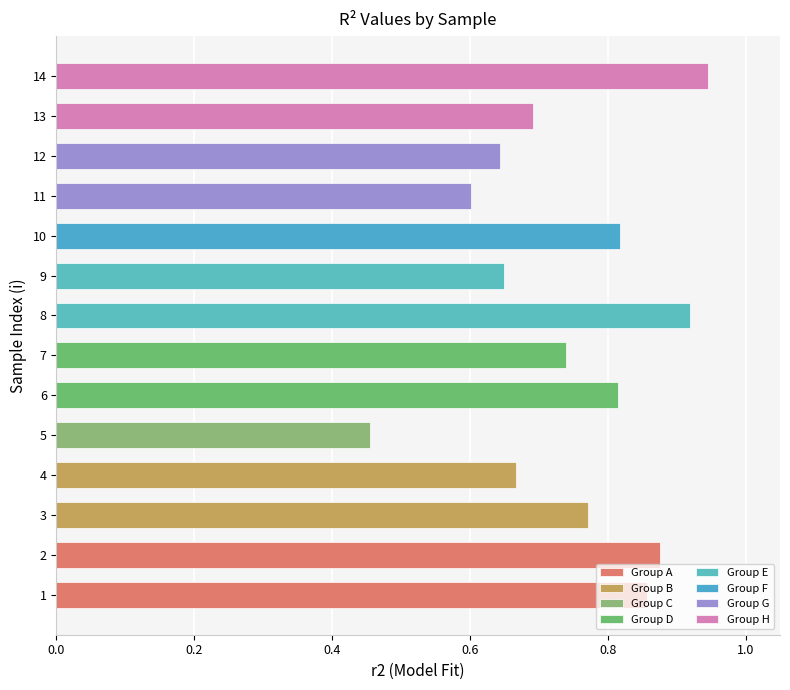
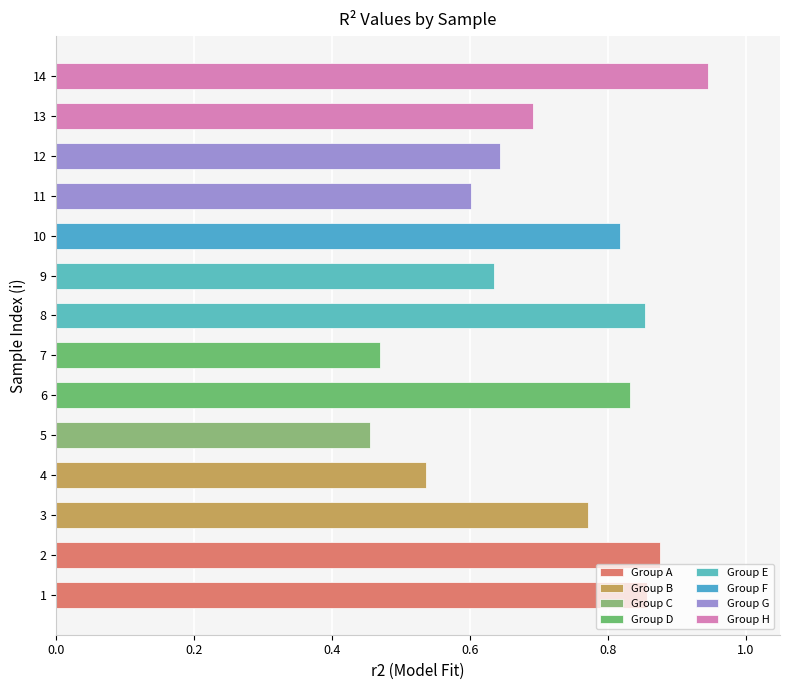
  {
    "14": 0.95,
    "13": 0.69,
    "12": 0.64,
    "11": 0.60,
    "10": 0.82,
-   "9": 0.65,
-   "8": 0.92,
-   "7": 0.74,
-   "6": 0.81,
+   "9": 0.63,
+   "8": 0.85,
+   "7": 0.47,
+   "6": 0.83,
    "5": 0.46,
-   "4": 0.67,
+   "4": 0.54,
    "3": 0.77,
    "2": 0.88
  }
